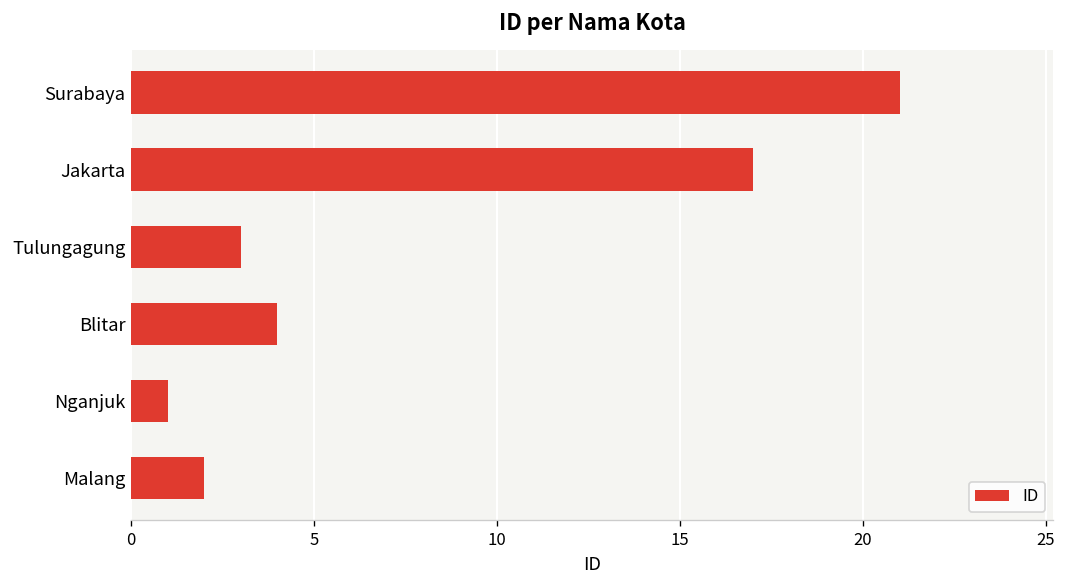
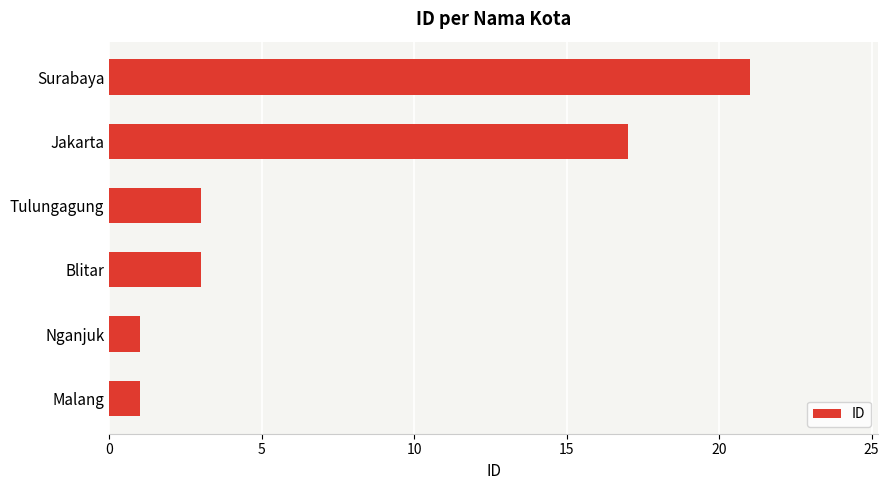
  {
    "Surabaya": 21,
    "Jakarta": 17,
    "Tulungagung": 3,
-   "Blitar": 4,
+   "Blitar": 3,
    "Nganjuk": 1,
-   "Malang": 2
+   "Malang": 1
  }
